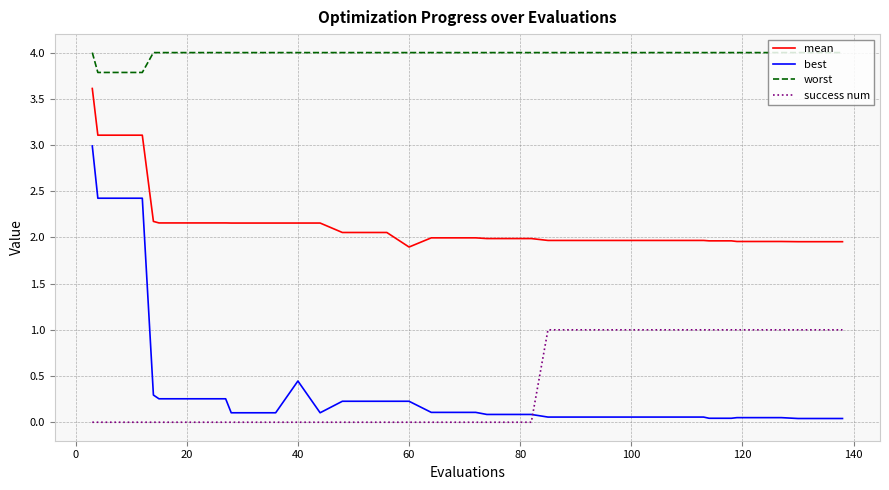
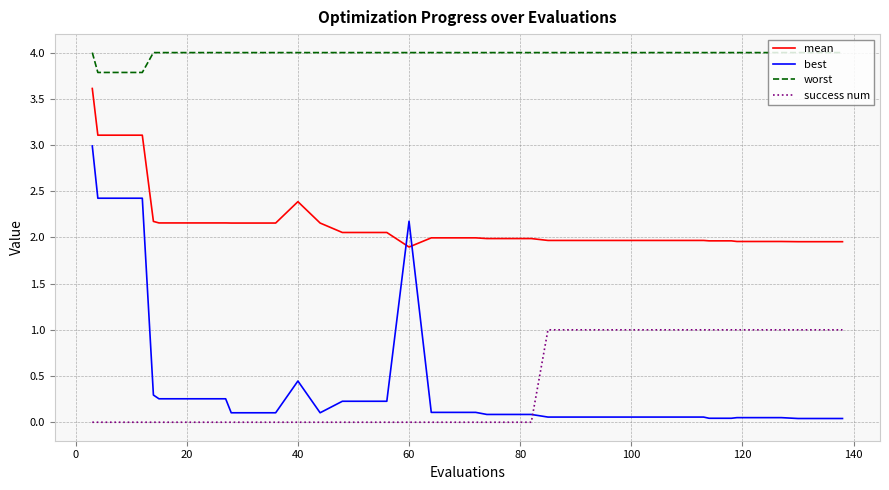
  {
    "mean": {
-     "40": 2.2,
+     "40": 2.4,
      "60": 1.9
    },
    "best": {
      "40": 0.4,
-     "60": 0.2
+     "60": 2.2
    },
    "worst": {
      "40": 4.0,
      "60": 4.0
    },
    "success num": {
      "40": 0.0,
      "60": 0.0
    }
  }
